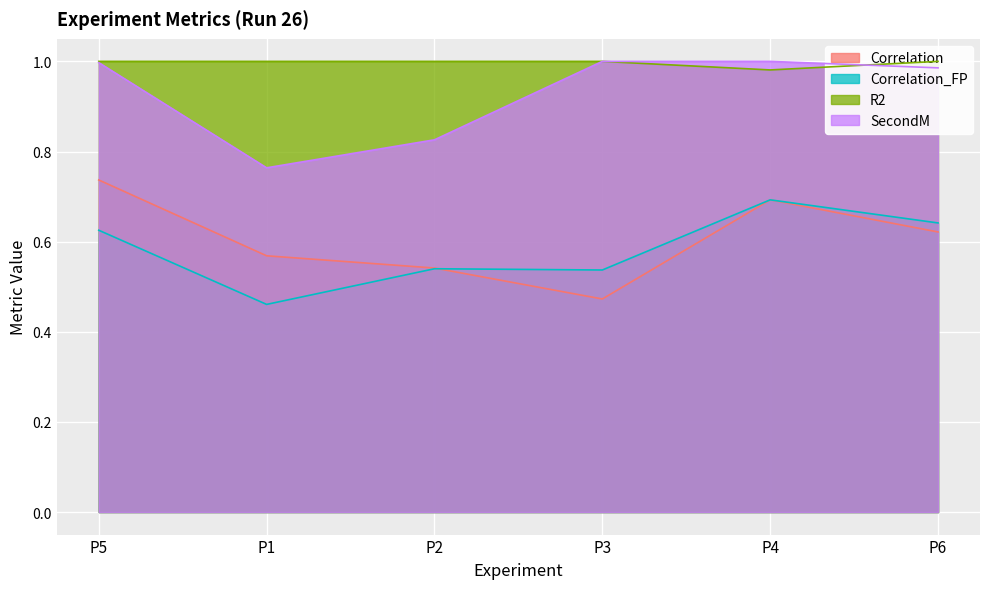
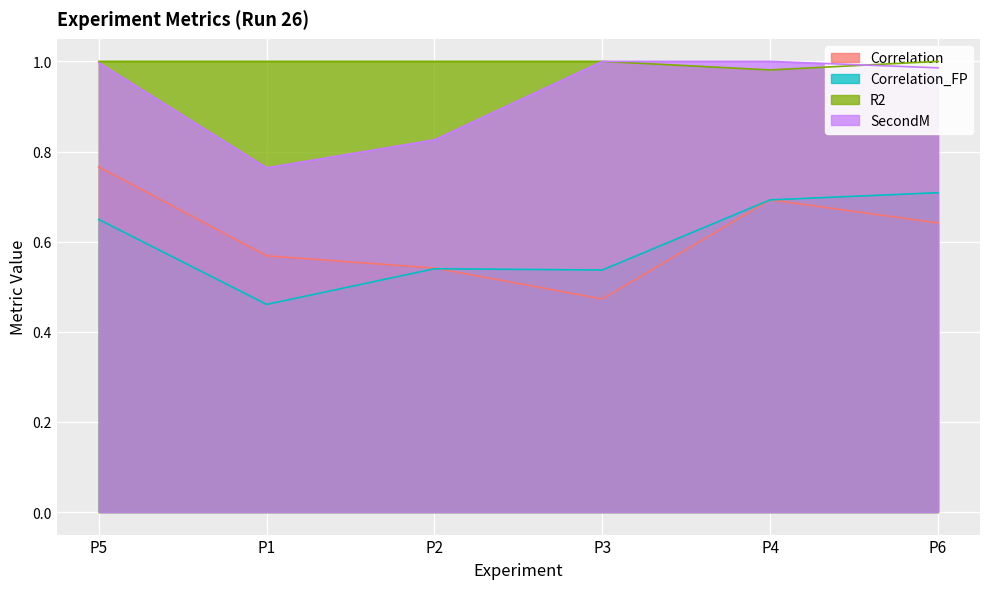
  {
    "Correlation": {
-     "P5": 0.74,
+     "P5": 0.77,
      "P1": 0.57,
      "P3": 0.47,
-     "P6": 0.62
+     "P6": 0.64
    },
    "Correlation_FP": {
-     "P5": 0.63,
+     "P5": 0.65,
      "P1": 0.46,
      "P3": 0.54,
-     "P6": 0.64
+     "P6": 0.71
    },
    "R2": {
      "P1": 1.00,
      "P2": 1.00,
      "P4": 0.98
    },
    "SecondM": {
      "P1": 0.76,
      "P2": 0.83,
      "P4": 1.00
    }
  }
